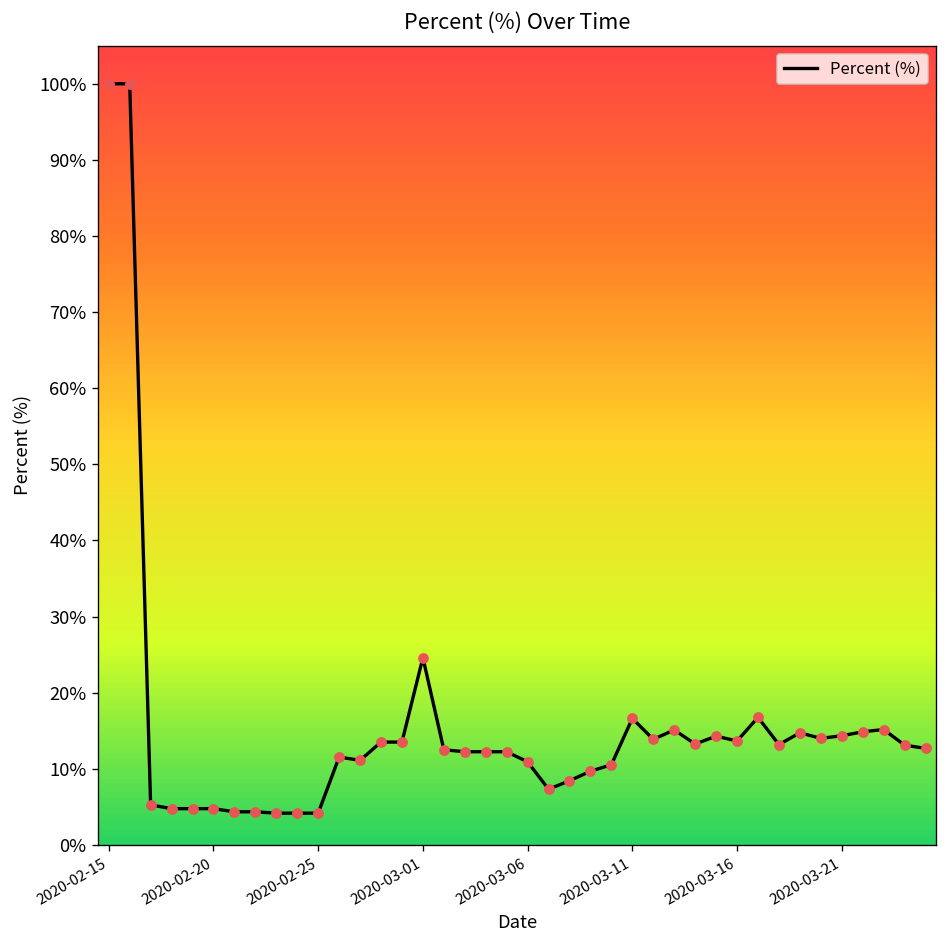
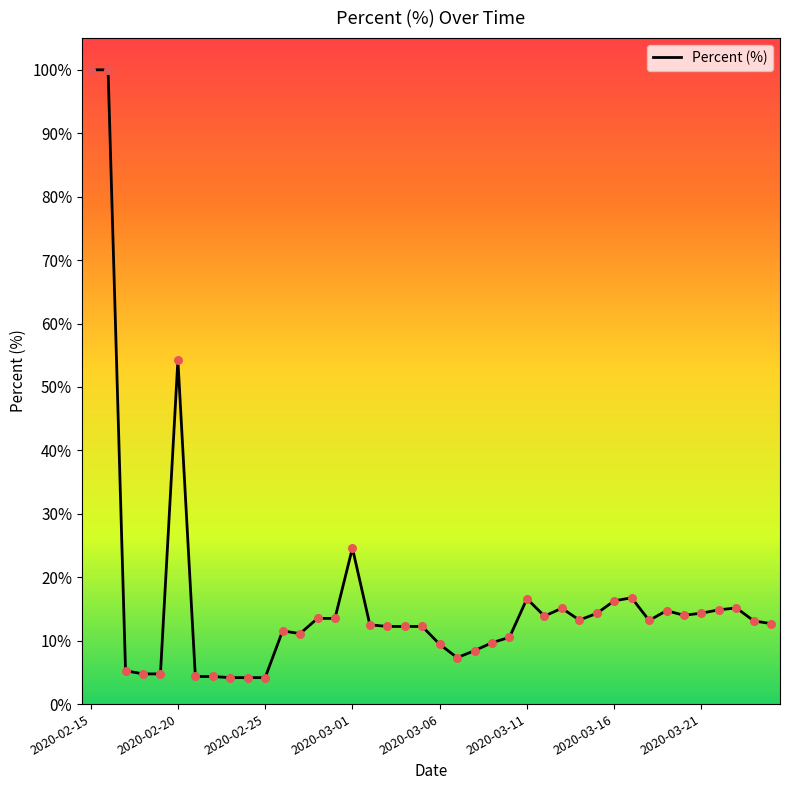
  {
    "2020-02-15": "100%",
-   "2020-02-20": "5%",
+   "2020-02-20": "54%",
    "2020-02-25": "4%",
    "2020-03-01": "25%",
-   "2020-03-06": "11%",
+   "2020-03-06": "9%",
    "2020-03-11": "17%",
-   "2020-03-16": "14%",
+   "2020-03-16": "16%",
    "2020-03-21": "14%"
  }
